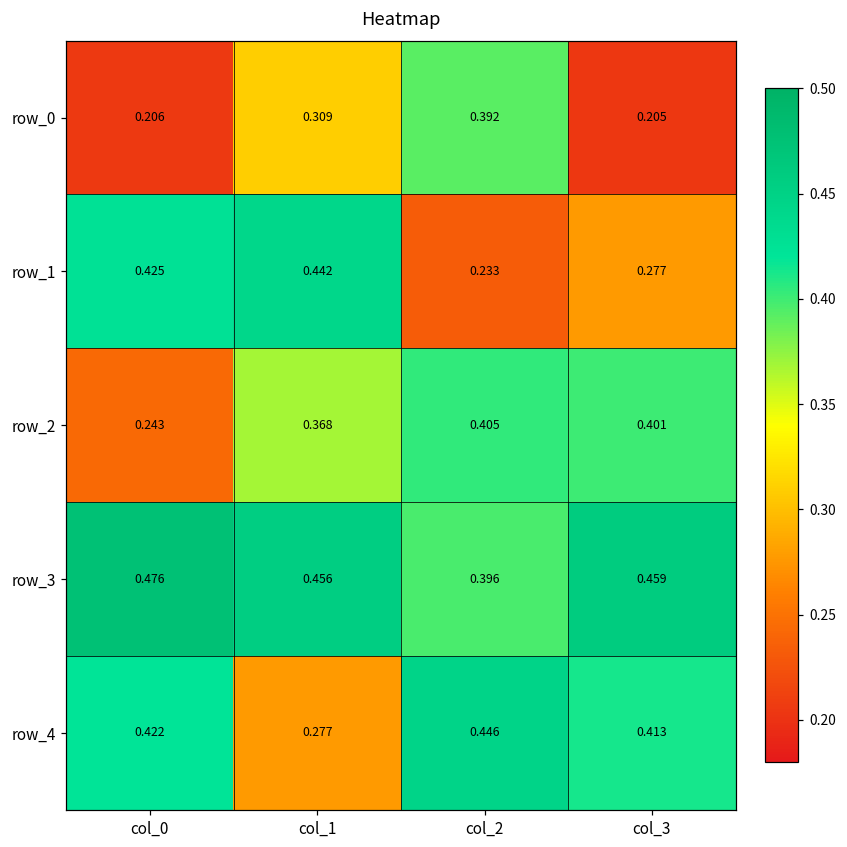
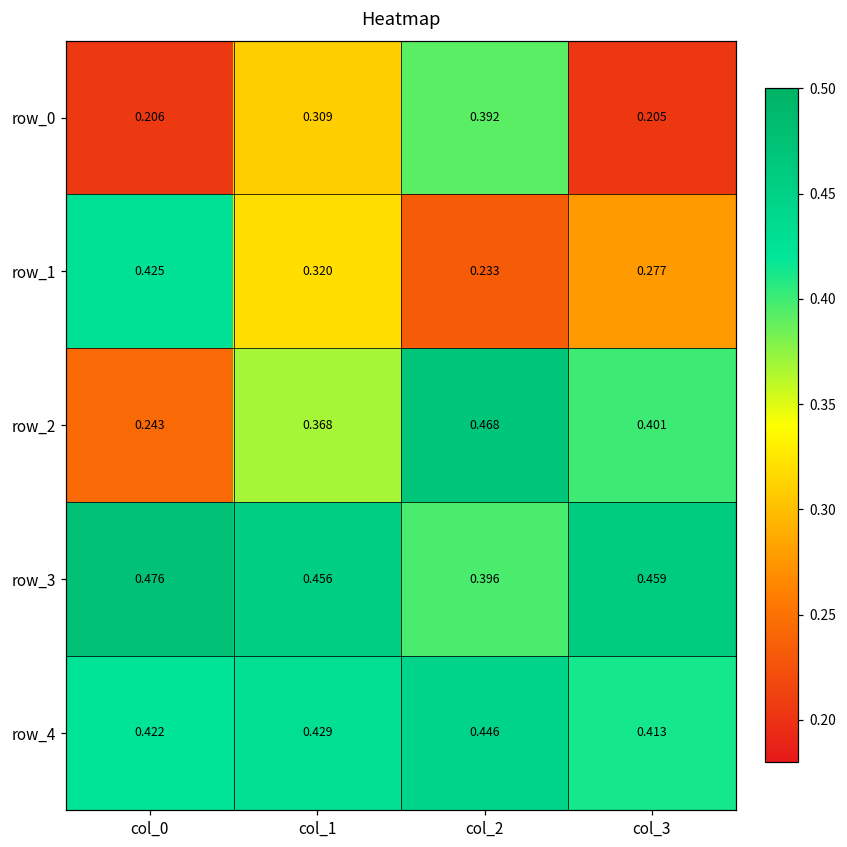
  {
    "row_0": {
      "col_0": 0.206,
      "col_1": 0.309,
      "col_2": 0.392,
      "col_3": 0.205
    },
    "row_1": {
      "col_0": 0.425,
-     "col_1": 0.442,
+     "col_1": 0.320,
      "col_2": 0.233,
      "col_3": 0.277
    },
    "row_2": {
      "col_0": 0.243,
      "col_1": 0.368,
-     "col_2": 0.405,
+     "col_2": 0.468,
      "col_3": 0.401
    },
    "row_3": {
      "col_0": 0.476,
      "col_1": 0.456,
      "col_2": 0.396,
      "col_3": 0.459
    },
    "row_4": {
      "col_0": 0.422,
-     "col_1": 0.277,
+     "col_1": 0.429,
      "col_2": 0.446,
      "col_3": 0.413
    }
  }
